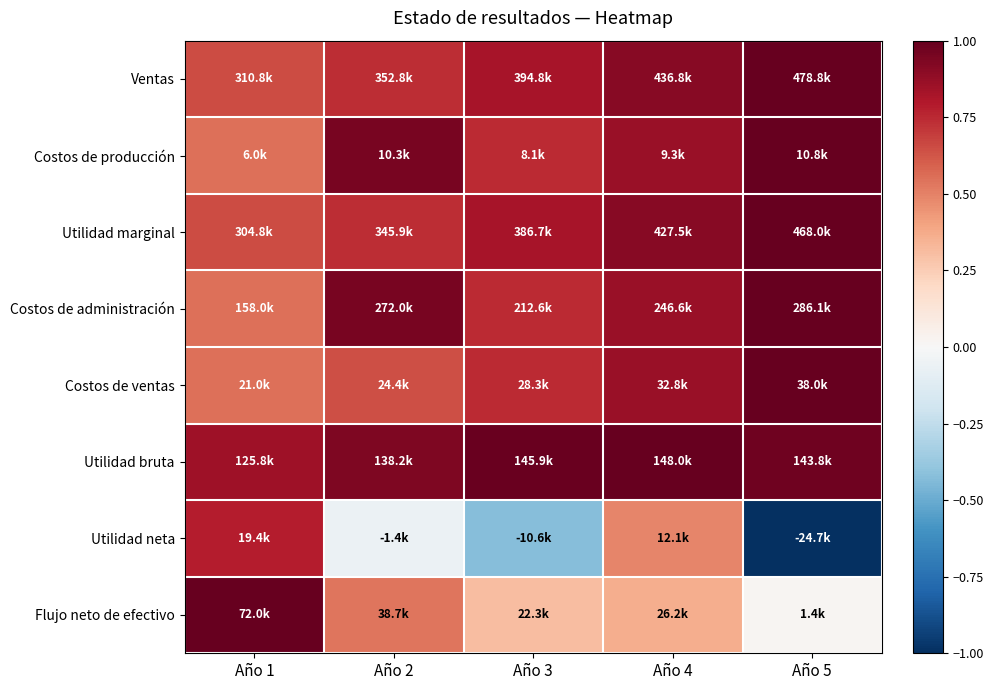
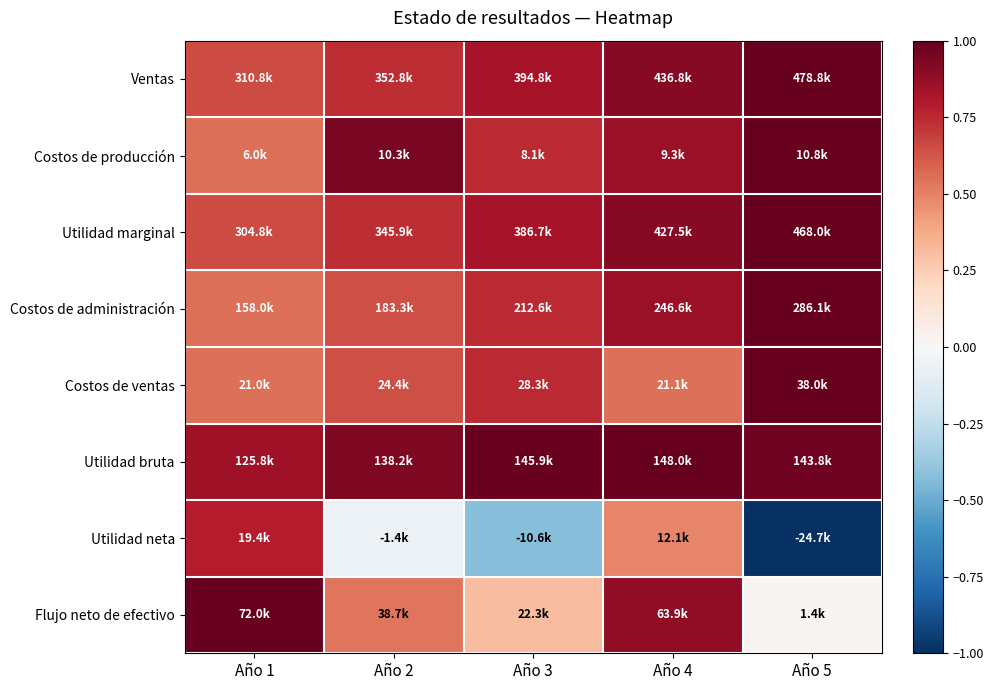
  {
    "Ventas": {
      "Año 1": "310.8k",
      "Año 2": "352.8k",
      "Año 3": "394.8k",
      "Año 4": "436.8k",
      "Año 5": "478.8k"
    },
    "Costos de producción": {
      "Año 1": "6.0k",
      "Año 2": "10.3k",
      "Año 3": "8.1k",
      "Año 4": "9.3k",
      "Año 5": "10.8k"
    },
    "Utilidad marginal": {
      "Año 1": "304.8k",
      "Año 2": "345.9k",
      "Año 3": "386.7k",
      "Año 4": "427.5k",
      "Año 5": "468.0k"
    },
    "Costos de administración": {
      "Año 1": "158.0k",
-     "Año 2": "272.0k",
+     "Año 2": "183.3k",
      "Año 3": "212.6k",
      "Año 4": "246.6k",
      "Año 5": "286.1k"
    },
    "Costos de ventas": {
      "Año 1": "21.0k",
      "Año 2": "24.4k",
      "Año 3": "28.3k",
-     "Año 4": "32.8k",
+     "Año 4": "21.1k",
      "Año 5": "38.0k"
    },
    "Utilidad bruta": {
      "Año 1": "125.8k",
      "Año 2": "138.2k",
      "Año 3": "145.9k",
      "Año 4": "148.0k",
      "Año 5": "143.8k"
    },
    "Utilidad neta": {
      "Año 1": "19.4k",
      "Año 2": "-1.4k",
      "Año 3": "-10.6k",
      "Año 4": "12.1k",
      "Año 5": "-24.7k"
    },
    "Flujo neto de efectivo": {
      "Año 1": "72.0k",
      "Año 2": "38.7k",
      "Año 3": "22.3k",
-     "Año 4": "26.2k",
+     "Año 4": "63.9k",
      "Año 5": "1.4k"
    }
  }
